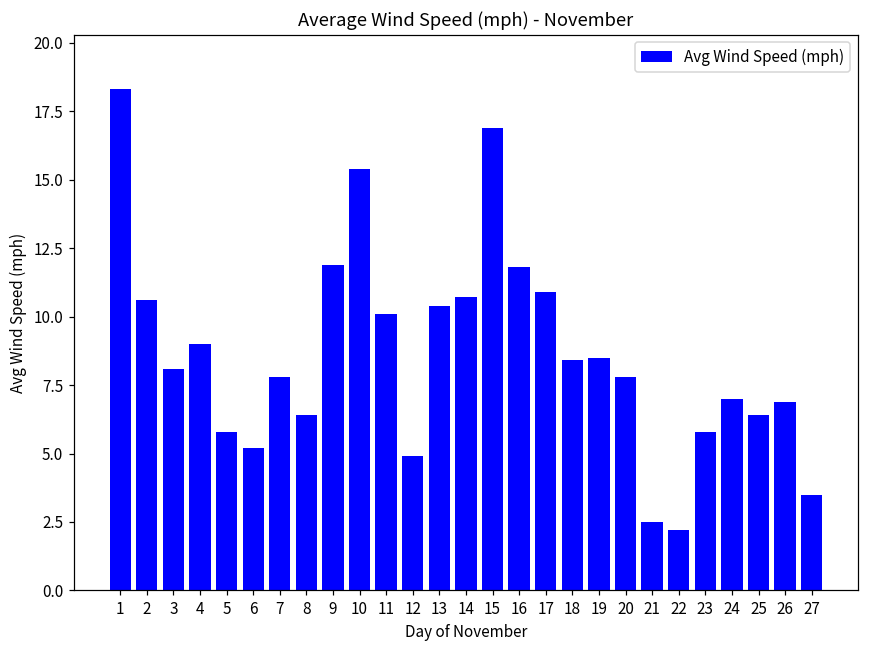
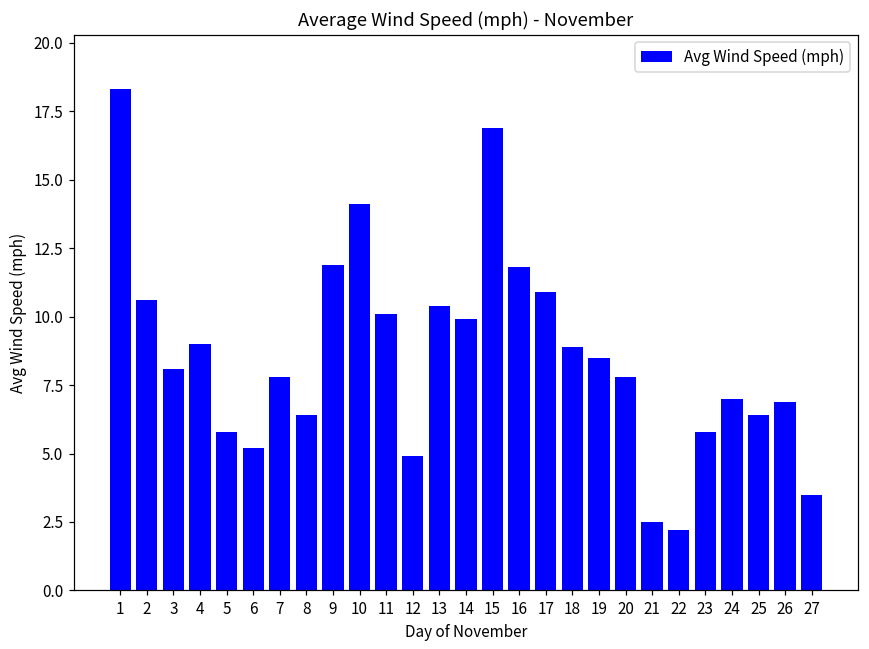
  {
    "1": 18.3,
    "2": 10.6,
    "3": 8.1,
    "4": 9.0,
    "5": 5.8,
    "6": 5.2,
    "7": 7.8,
    "8": 6.4,
    "9": 11.9,
-   "10": 15.4,
+   "10": 14.1,
    "11": 10.1,
    "12": 4.9,
    "13": 10.4,
-   "14": 10.7,
+   "14": 9.9,
    "15": 16.9,
    "16": 11.8,
    "17": 10.9,
-   "18": 8.4,
+   "18": 8.9,
    "19": 8.5,
    "20": 7.8,
    "21": 2.5,
    "22": 2.2,
    "23": 5.8,
    "24": 7.0,
    "25": 6.4,
    "26": 6.9,
    "27": 3.5
  }
